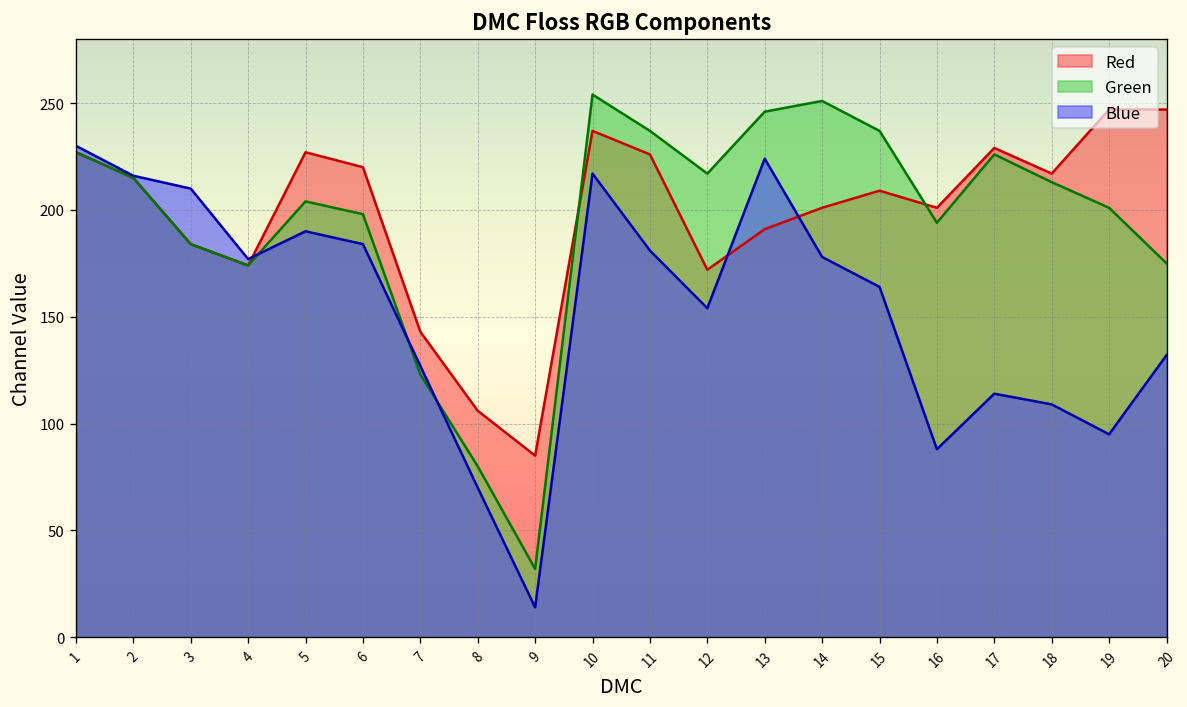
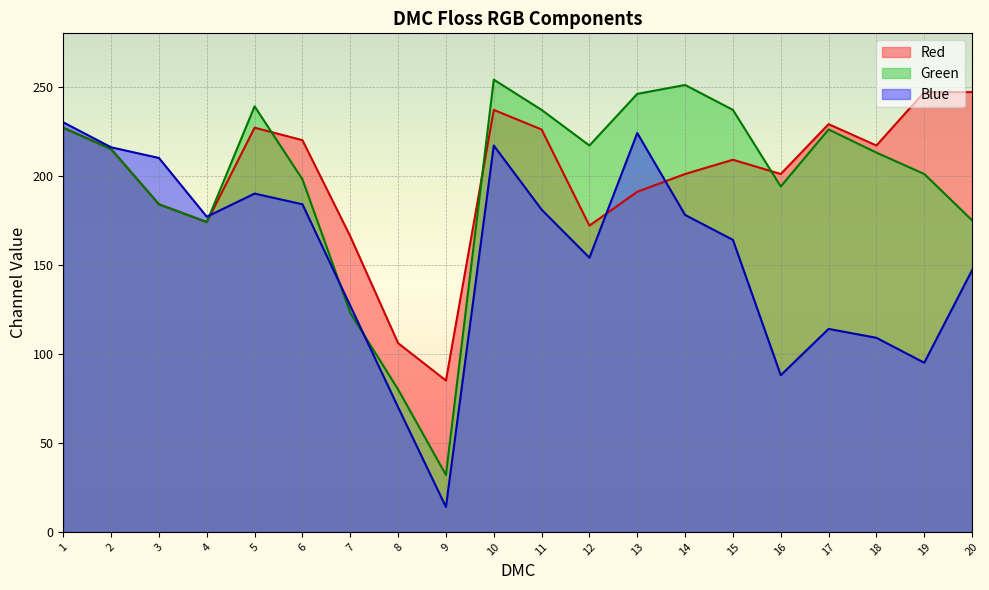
  {
    "Red": {
      "5": 227,
      "6": 220,
-     "7": 143,
+     "7": 166,
      "8": 106,
      "9": 85,
      "10": 237,
      "11": 226,
      "12": 172,
      "13": 191,
      "14": 201,
      "15": 209,
      "16": 201,
      "17": 229,
      "18": 217,
      "20": 247
    },
    "Green": {
-     "5": 204,
+     "5": 239,
      "6": 198,
      "7": 123,
      "8": 80,
      "9": 32,
      "10": 254,
      "11": 237,
      "12": 217,
      "13": 246,
      "14": 251,
      "15": 237,
      "16": 194,
      "17": 226,
      "18": 213,
      "19": 201,
      "20": 175
    },
    "Blue": {
      "1": 230,
      "3": 210,
      "4": 177,
      "5": 190,
      "6": 184,
      "7": 127,
      "8": 70,
      "9": 14,
      "10": 217,
      "11": 181,
      "12": 154,
      "13": 224,
      "14": 178,
      "15": 164,
      "16": 88,
      "17": 114,
      "18": 109,
      "19": 95,
-     "20": 132
+     "20": 147
    }
  }
